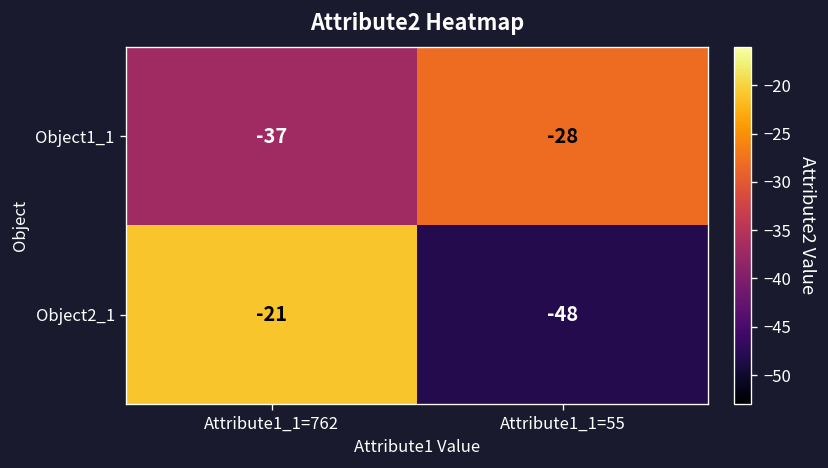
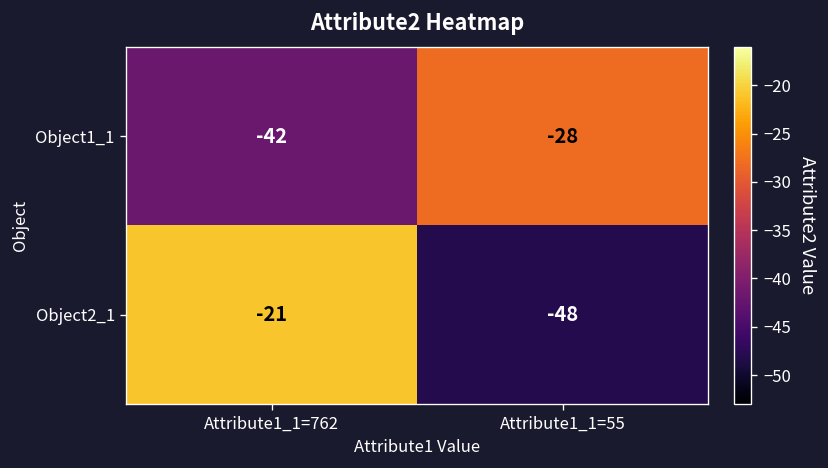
  {
    "Object1_1": {
-     "Attribute1_1=762": -37,
+     "Attribute1_1=762": -42,
      "Attribute1_1=55": -28
    },
    "Object2_1": {
      "Attribute1_1=762": -21,
      "Attribute1_1=55": -48
    }
  }
